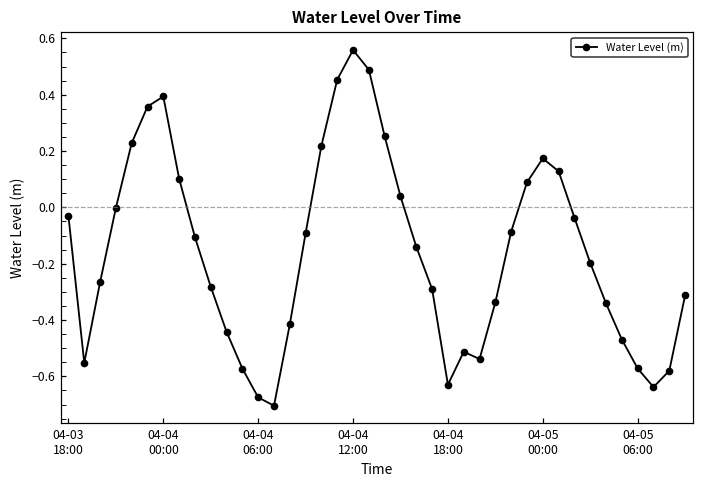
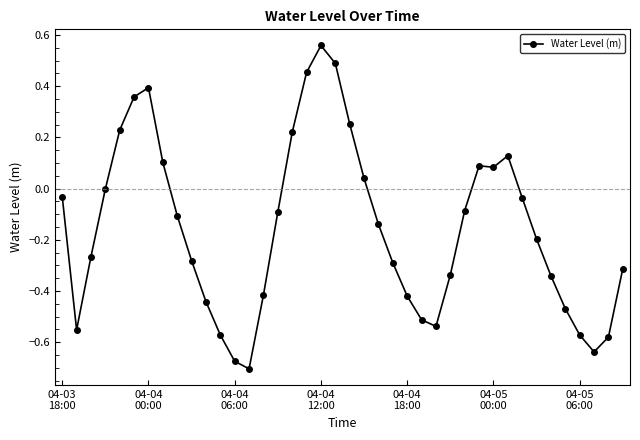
  {
    "04-03 18:00": -0.03,
    "04-04 00:00": 0.39,
    "04-04 06:00": -0.67,
    "04-04 12:00": 0.56,
-   "04-04 18:00": -0.63,
-   "04-05 00:00": 0.17,
+   "04-04 18:00": -0.42,
+   "04-05 00:00": 0.08,
    "04-05 06:00": -0.57
  }
